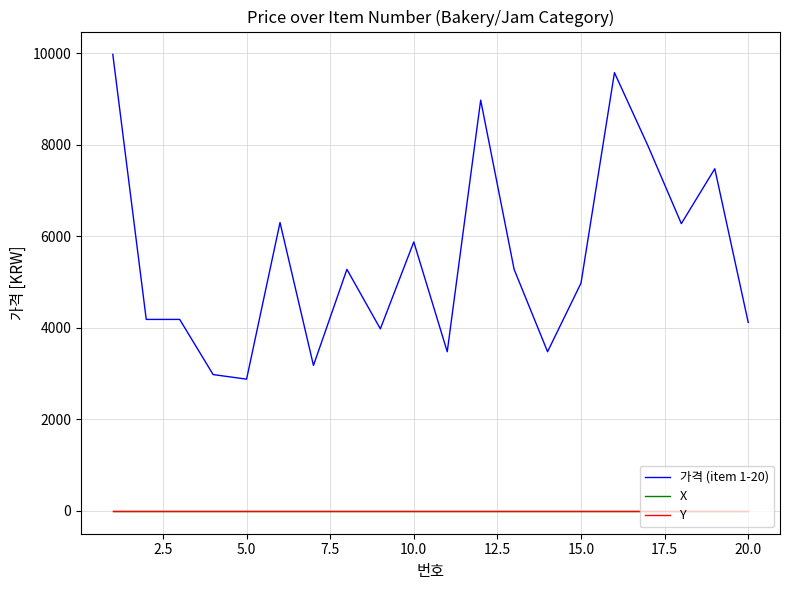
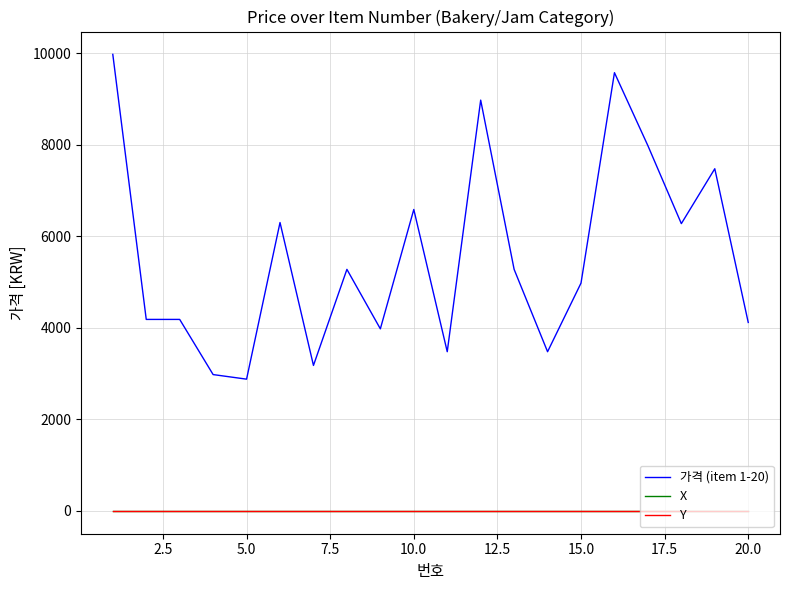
  {
    "가격 (item 1-20)": {
      "5.0": 2900,
-     "10.0": 5900,
+     "10.0": 6600,
      "15.0": 5000,
      "20.0": 4100
    },
    "Y": {
      "5.0": 0,
      "10.0": 0,
      "15.0": 0
    }
  }
